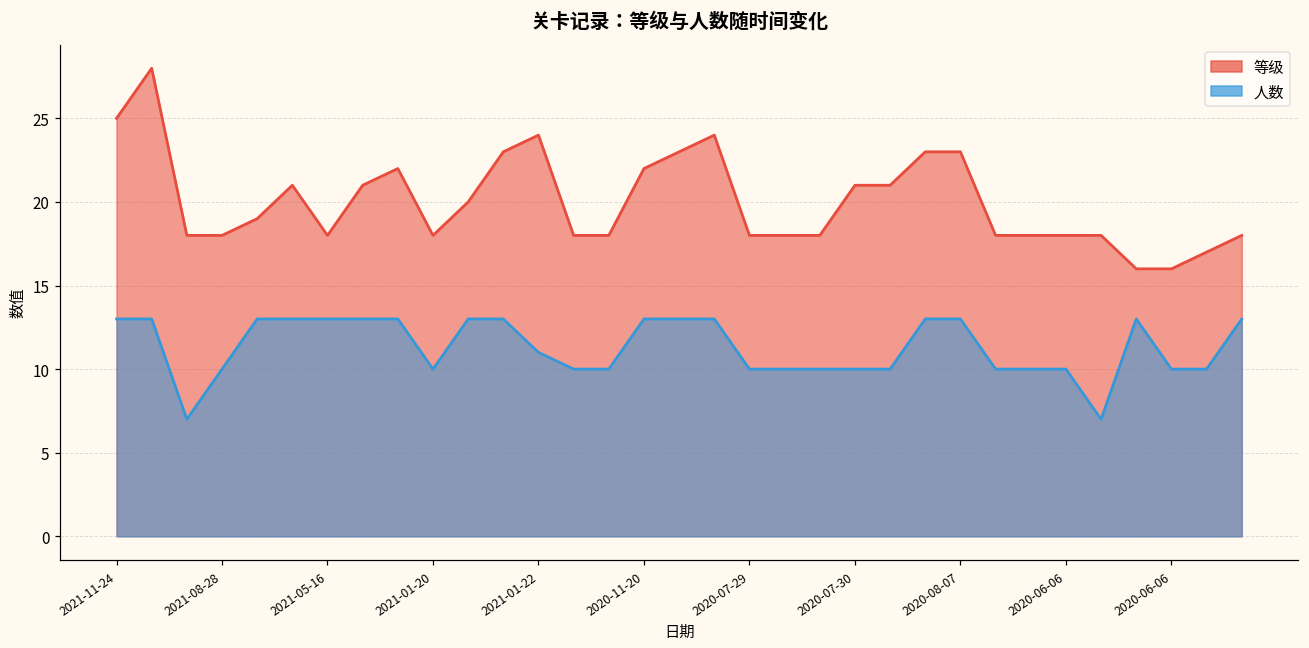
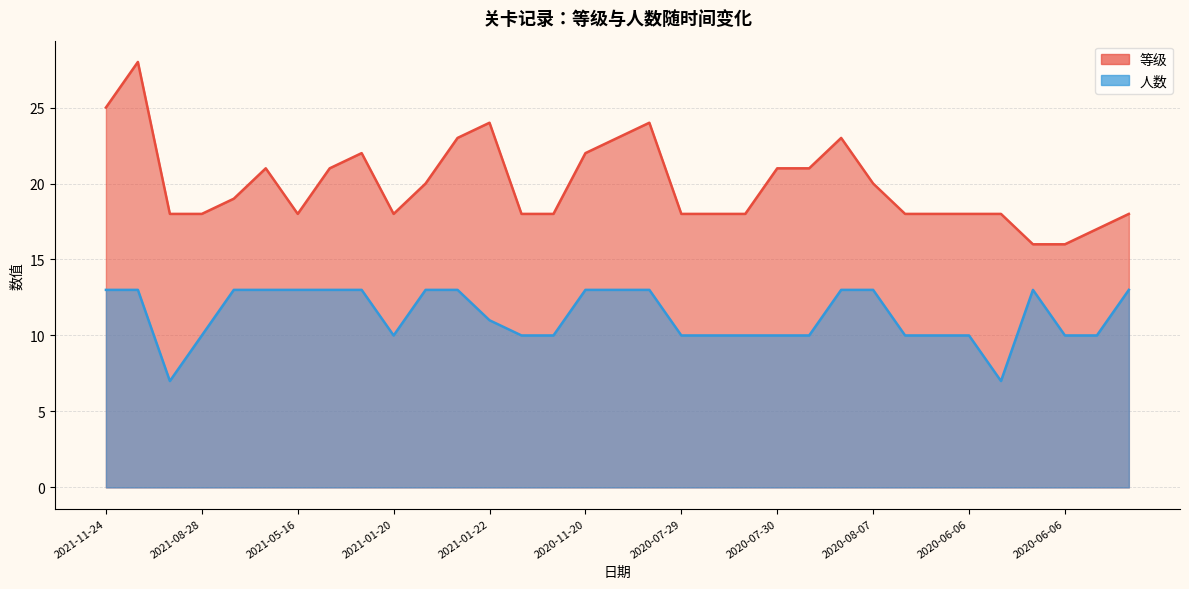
  {
    "等级": {
      "2021-01-22": 24,
-     "2020-08-07": 23
+     "2020-08-07": 20
    },
    "人数": {
      "2021-01-22": 11,
      "2020-08-07": 13
    }
  }
